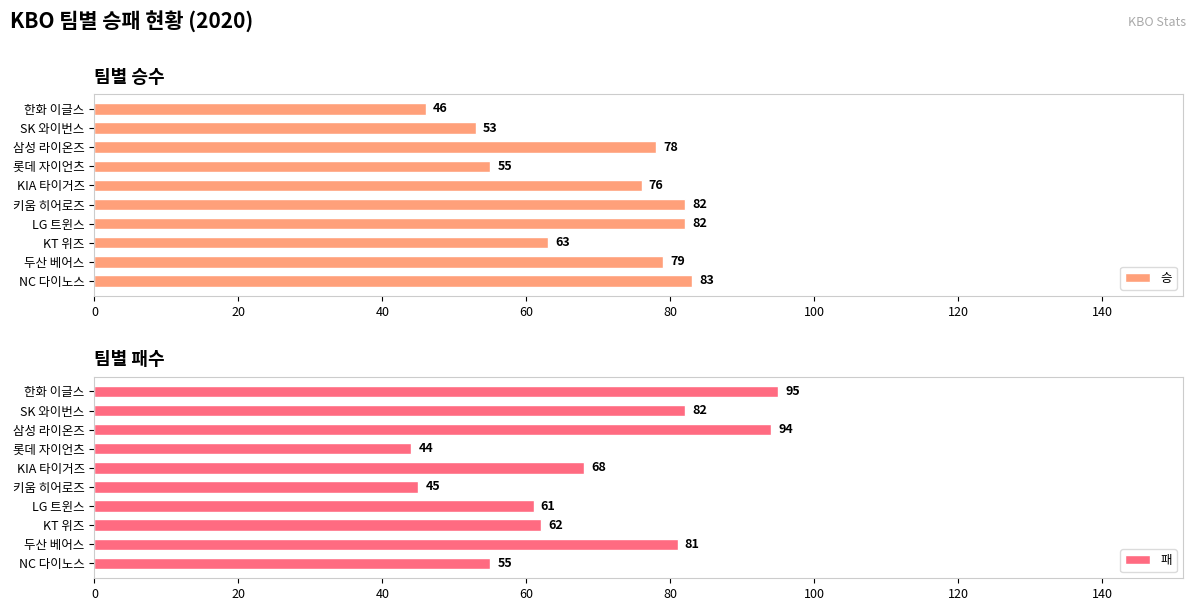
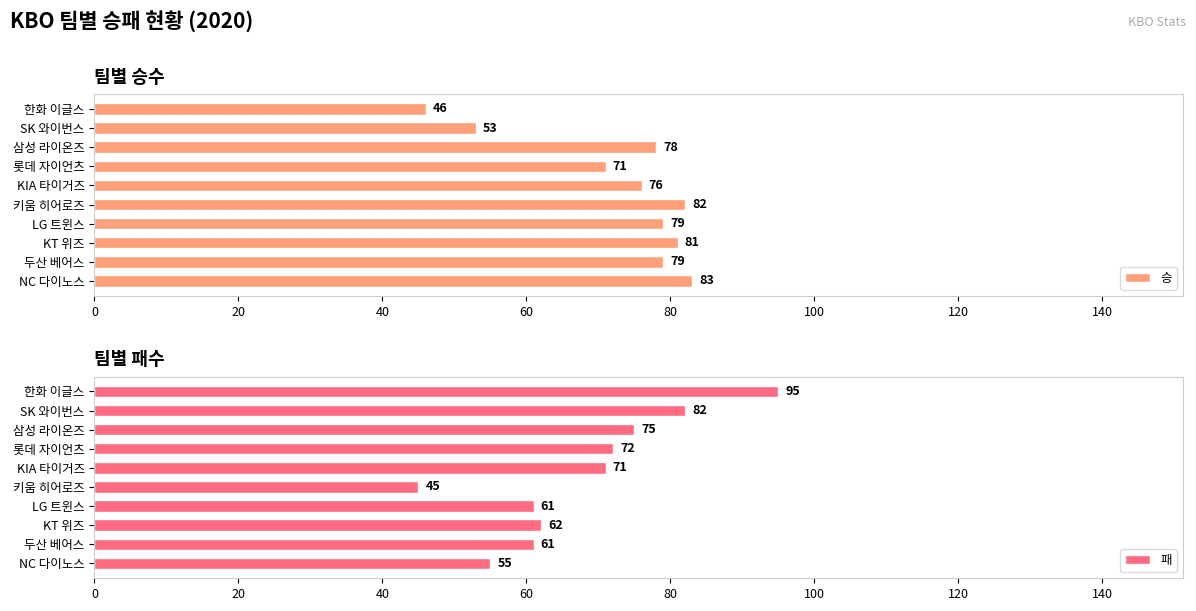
  {
    "팀별 승수": {
      "한화 이글스": 46,
      "SK 와이번스": 53,
      "삼성 라이온즈": 78,
-     "롯데 자이언츠": 55,
+     "롯데 자이언츠": 71,
      "KIA 타이거즈": 76,
      "키움 히어로즈": 82,
-     "LG 트윈스": 82,
-     "KT 위즈": 63,
+     "LG 트윈스": 79,
+     "KT 위즈": 81,
      "두산 베어스": 79,
      "NC 다이노스": 83
    },
    "팀별 패수": {
      "한화 이글스": 95,
      "SK 와이번스": 82,
-     "삼성 라이온즈": 94,
-     "롯데 자이언츠": 44,
-     "KIA 타이거즈": 68,
+     "삼성 라이온즈": 75,
+     "롯데 자이언츠": 72,
+     "KIA 타이거즈": 71,
      "키움 히어로즈": 45,
      "LG 트윈스": 61,
      "KT 위즈": 62,
-     "두산 베어스": 81,
+     "두산 베어스": 61,
      "NC 다이노스": 55
    }
  }
